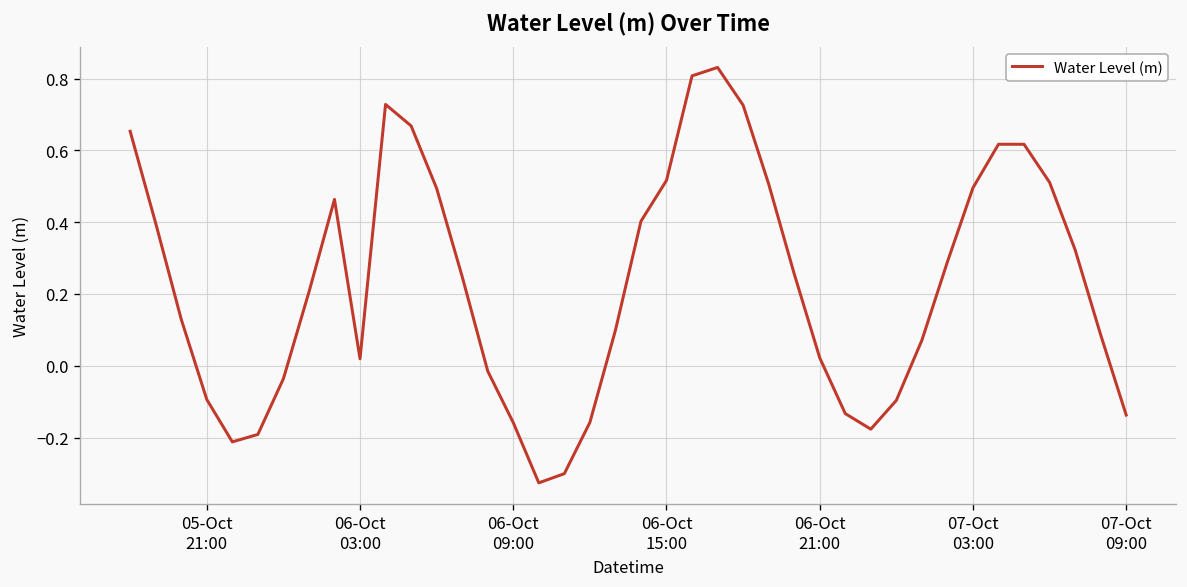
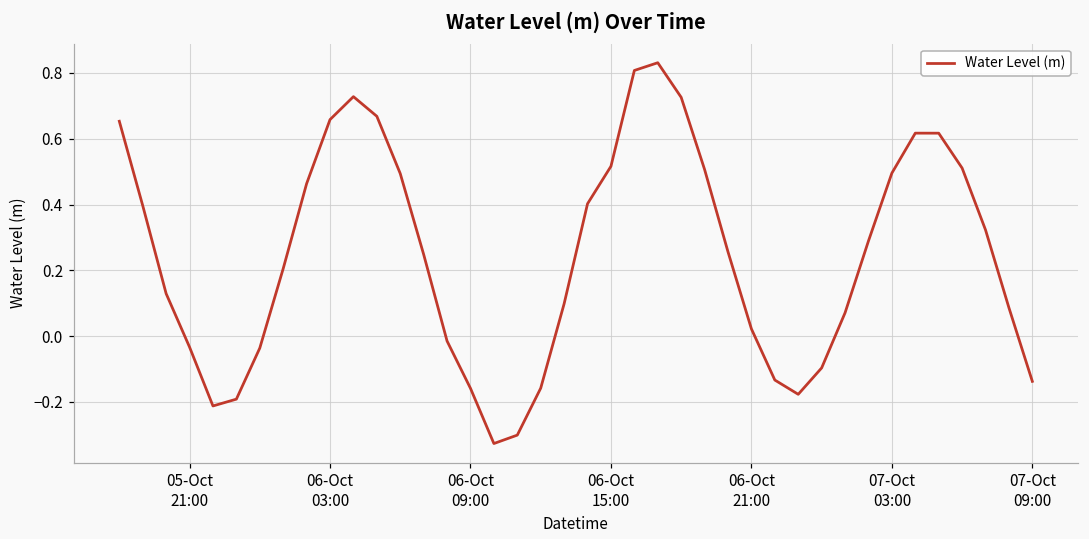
  {
-   "05-Oct 21:00": -0.09,
-   "06-Oct 03:00": 0.02,
+   "05-Oct 21:00": -0.03,
+   "06-Oct 03:00": 0.66,
    "06-Oct 09:00": -0.16,
    "06-Oct 15:00": 0.52,
    "06-Oct 21:00": 0.02,
    "07-Oct 03:00": 0.50,
    "07-Oct 09:00": -0.14
  }
